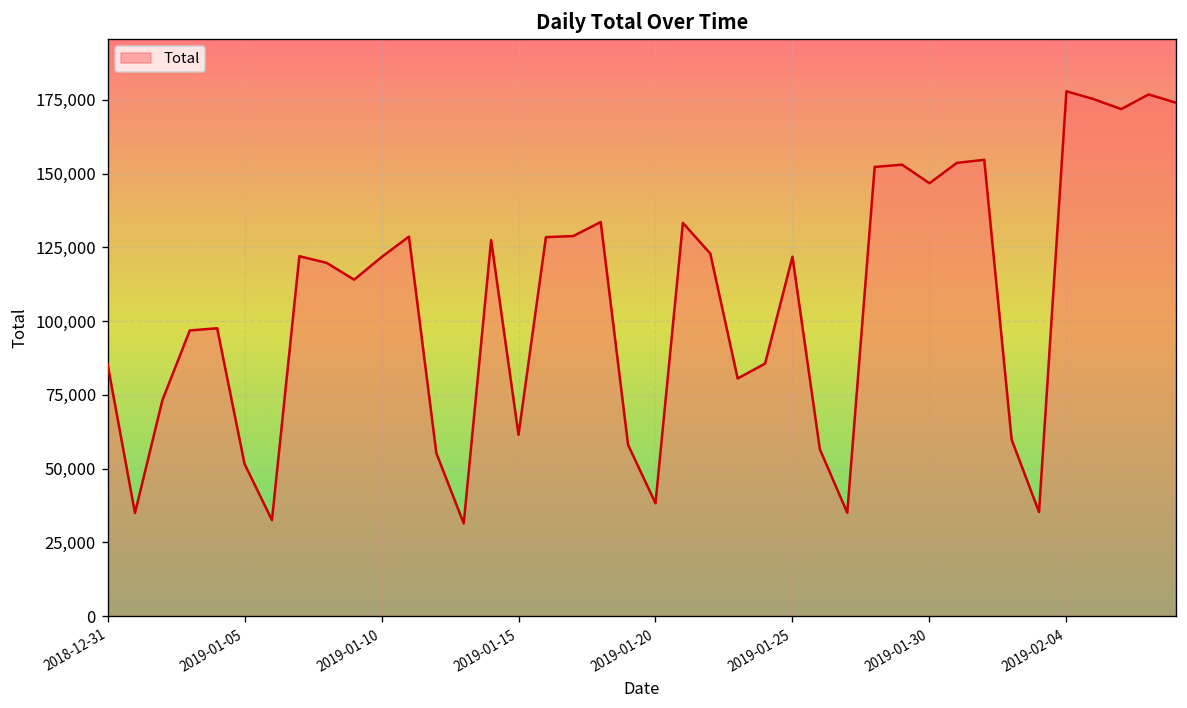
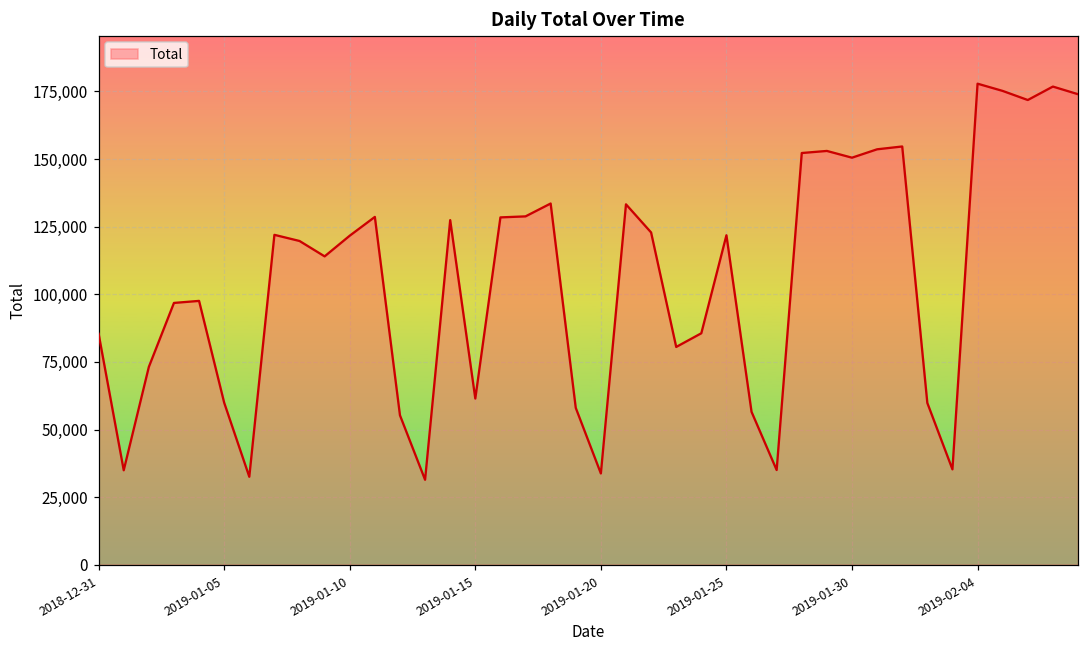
  {
    "2018-12-31": "85,000",
-   "2019-01-05": "52,000",
+   "2019-01-05": "60,000",
    "2019-01-10": "122,000",
    "2019-01-15": "61,000",
-   "2019-01-20": "38,000",
+   "2019-01-20": "34,000",
    "2019-01-25": "122,000",
-   "2019-01-30": "147,000",
+   "2019-01-30": "151,000",
    "2019-02-04": "178,000"
  }
